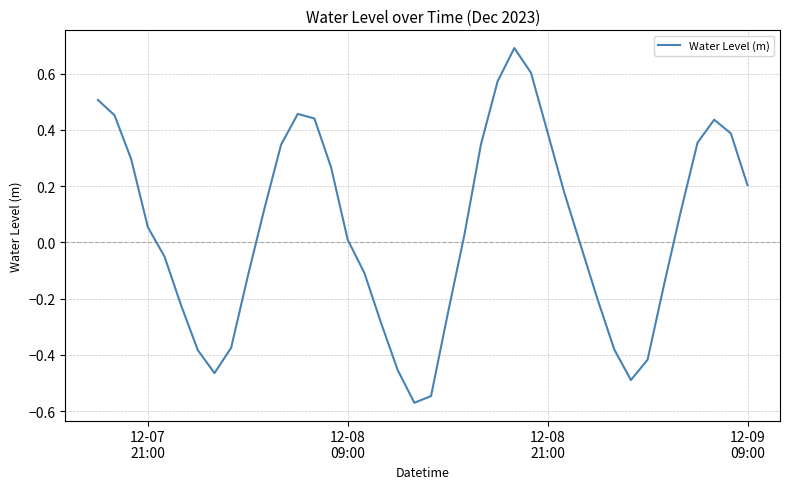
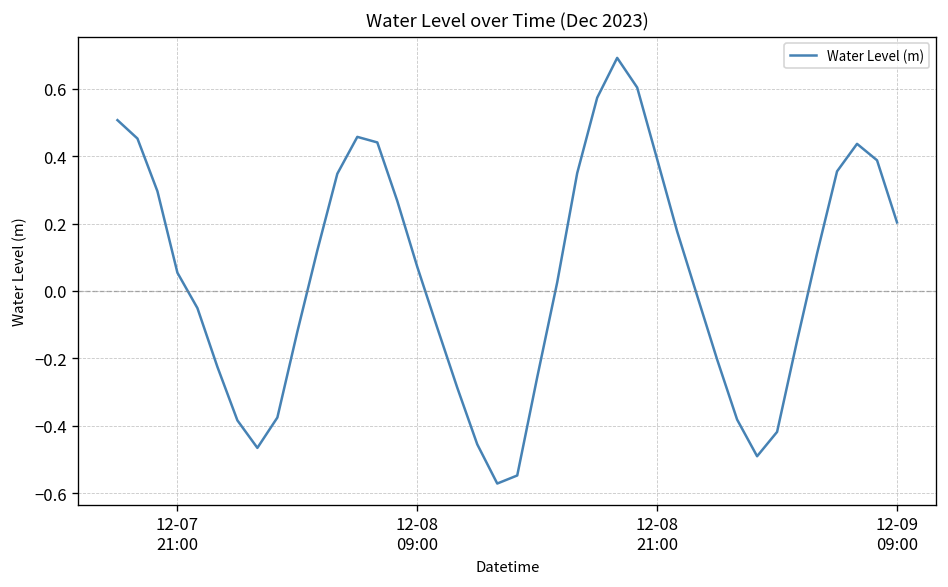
  {
    "12-07 21:00": 0.05,
-   "12-08 09:00": 0.01,
+   "12-08 09:00": 0.07,
    "12-08 21:00": 0.39,
    "12-09 09:00": 0.20
  }
